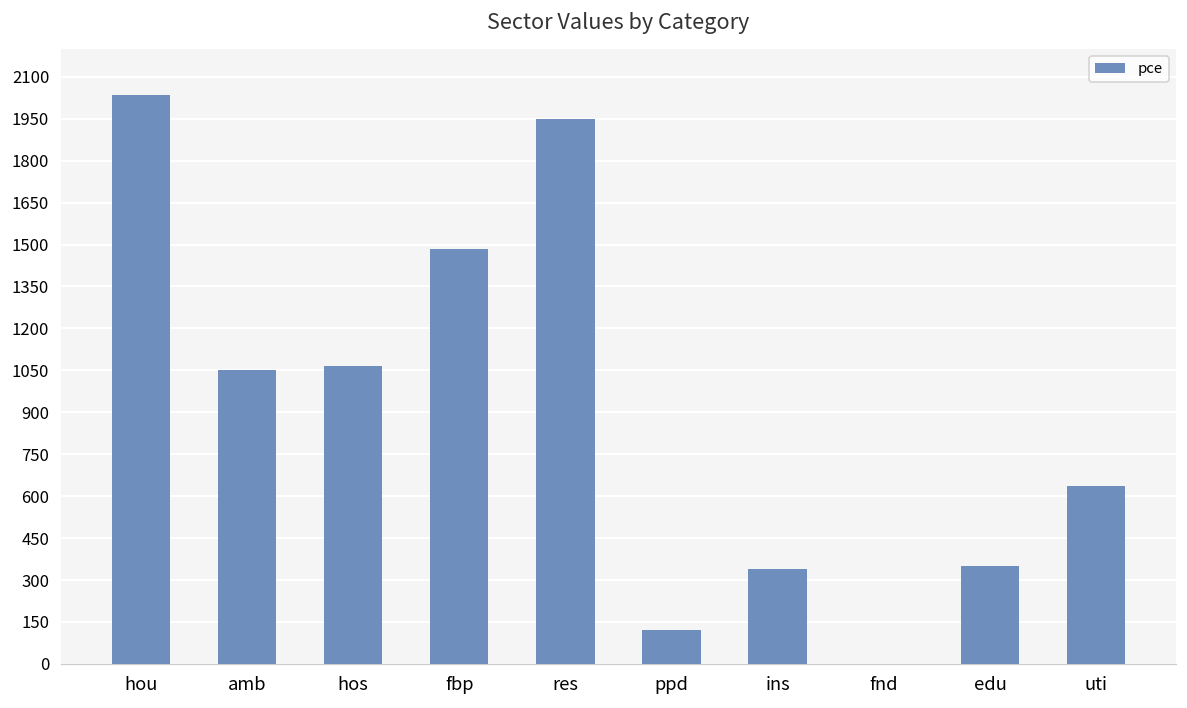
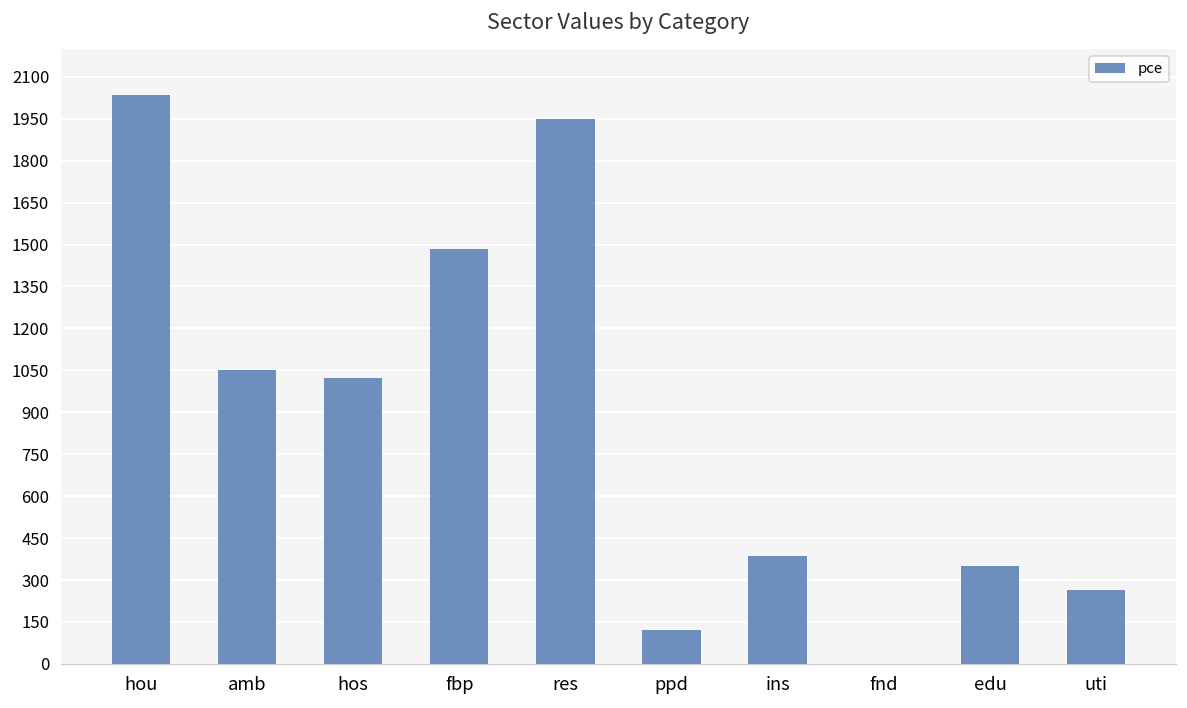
  {
    "hou": 2040,
    "amb": 1050,
-   "hos": 1070,
+   "hos": 1020,
    "fbp": 1480,
    "res": 1950,
    "ppd": 120,
-   "ins": 340,
+   "ins": 390,
    "fnd": 0,
    "edu": 350,
-   "uti": 640
+   "uti": 260
  }
